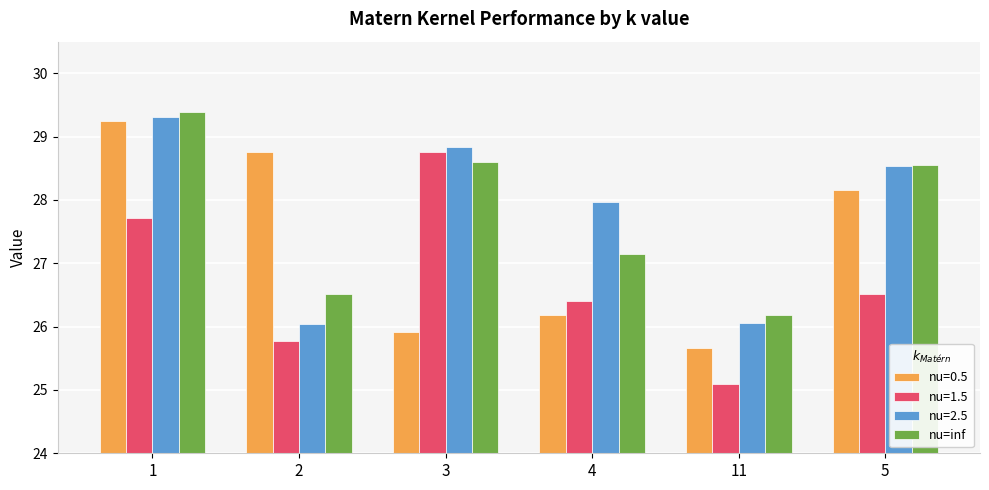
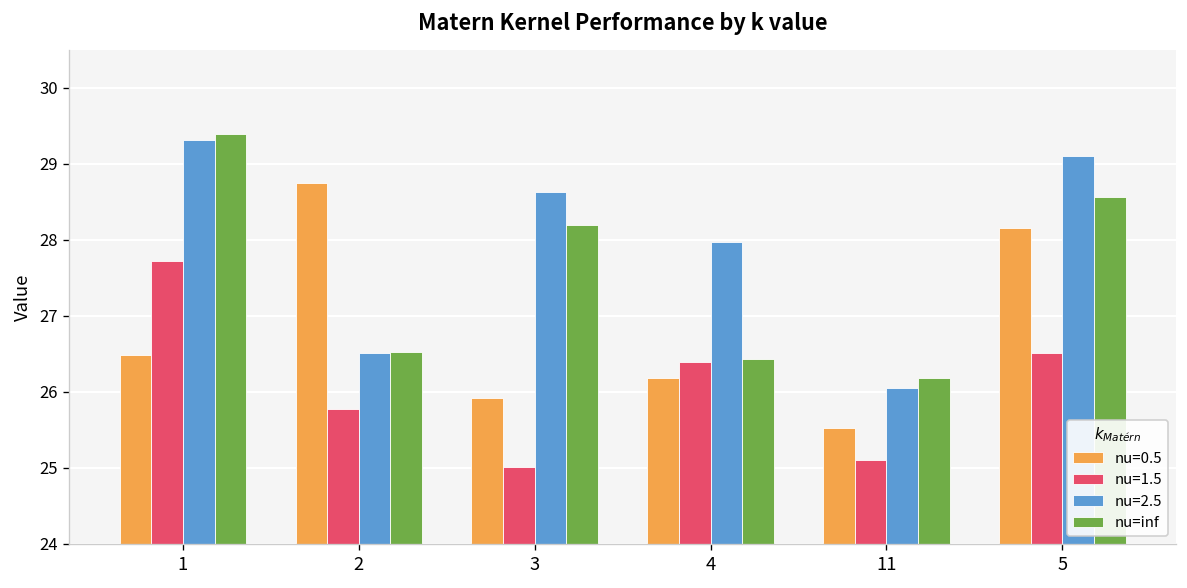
  {
    "nu=0.5": {
-     "1": 29.2,
+     "1": 26.5,
      "2": 28.8,
      "3": 25.9,
      "4": 26.2,
-     "11": 25.7,
+     "11": 25.5,
      "5": 28.2
    },
    "nu=1.5": {
      "1": 27.7,
      "2": 25.8,
-     "3": 28.8,
+     "3": 25.0,
      "4": 26.4,
      "11": 25.1,
      "5": 26.5
    },
    "nu=2.5": {
      "1": 29.3,
-     "2": 26.0,
-     "3": 28.8,
+     "2": 26.5,
+     "3": 28.6,
      "4": 28.0,
      "11": 26.1,
-     "5": 28.5
+     "5": 29.1
    },
    "nu=inf": {
      "1": 29.4,
      "2": 26.5,
-     "3": 28.6,
-     "4": 27.2,
+     "3": 28.2,
+     "4": 26.4,
      "11": 26.2,
      "5": 28.6
    }
  }
